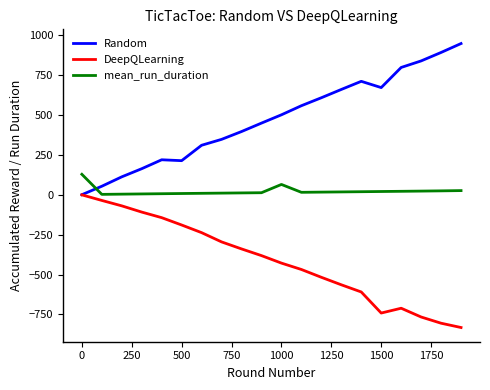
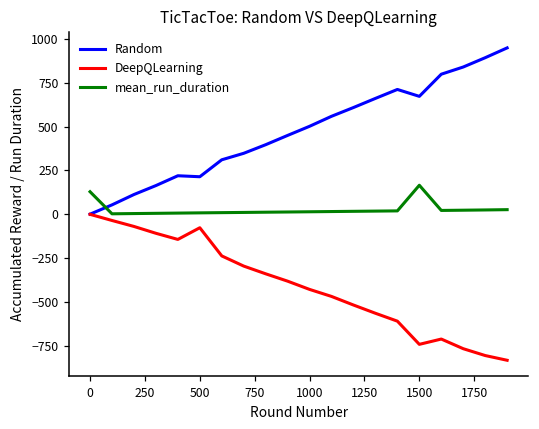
  {
    "Random": {
      "500": 210,
      "1000": 500,
      "1500": 670
    },
    "DeepQLearning": {
-     "500": -190,
+     "500": -80,
      "1000": -430,
      "1500": -740
    },
    "mean_run_duration": {
      "0": 130,
      "500": 10,
-     "1000": 70,
-     "1500": 20
+     "1000": 10,
+     "1500": 170
    }
  }
